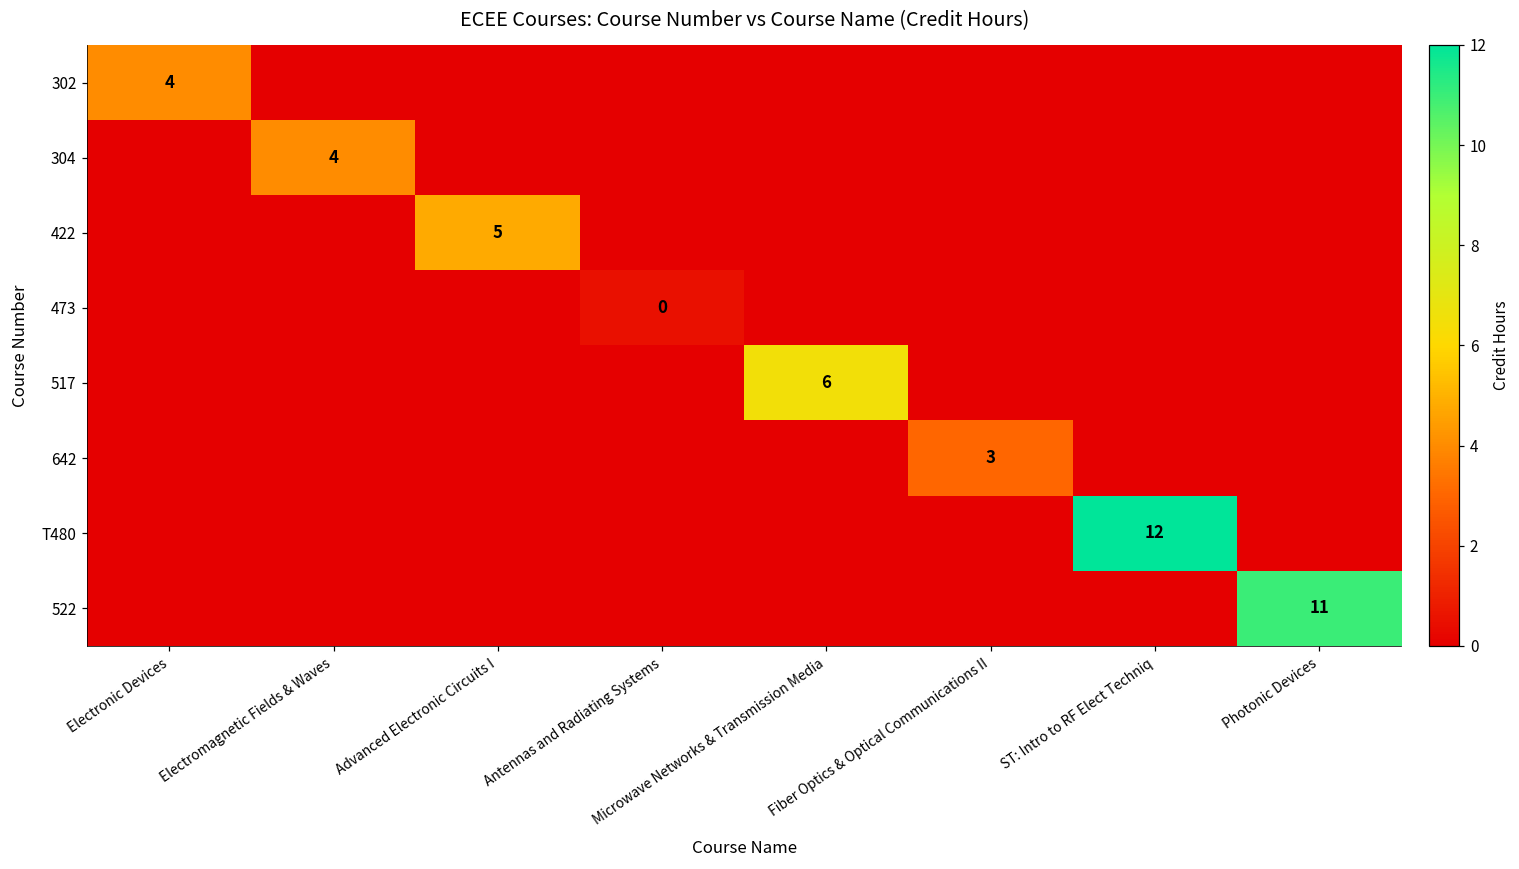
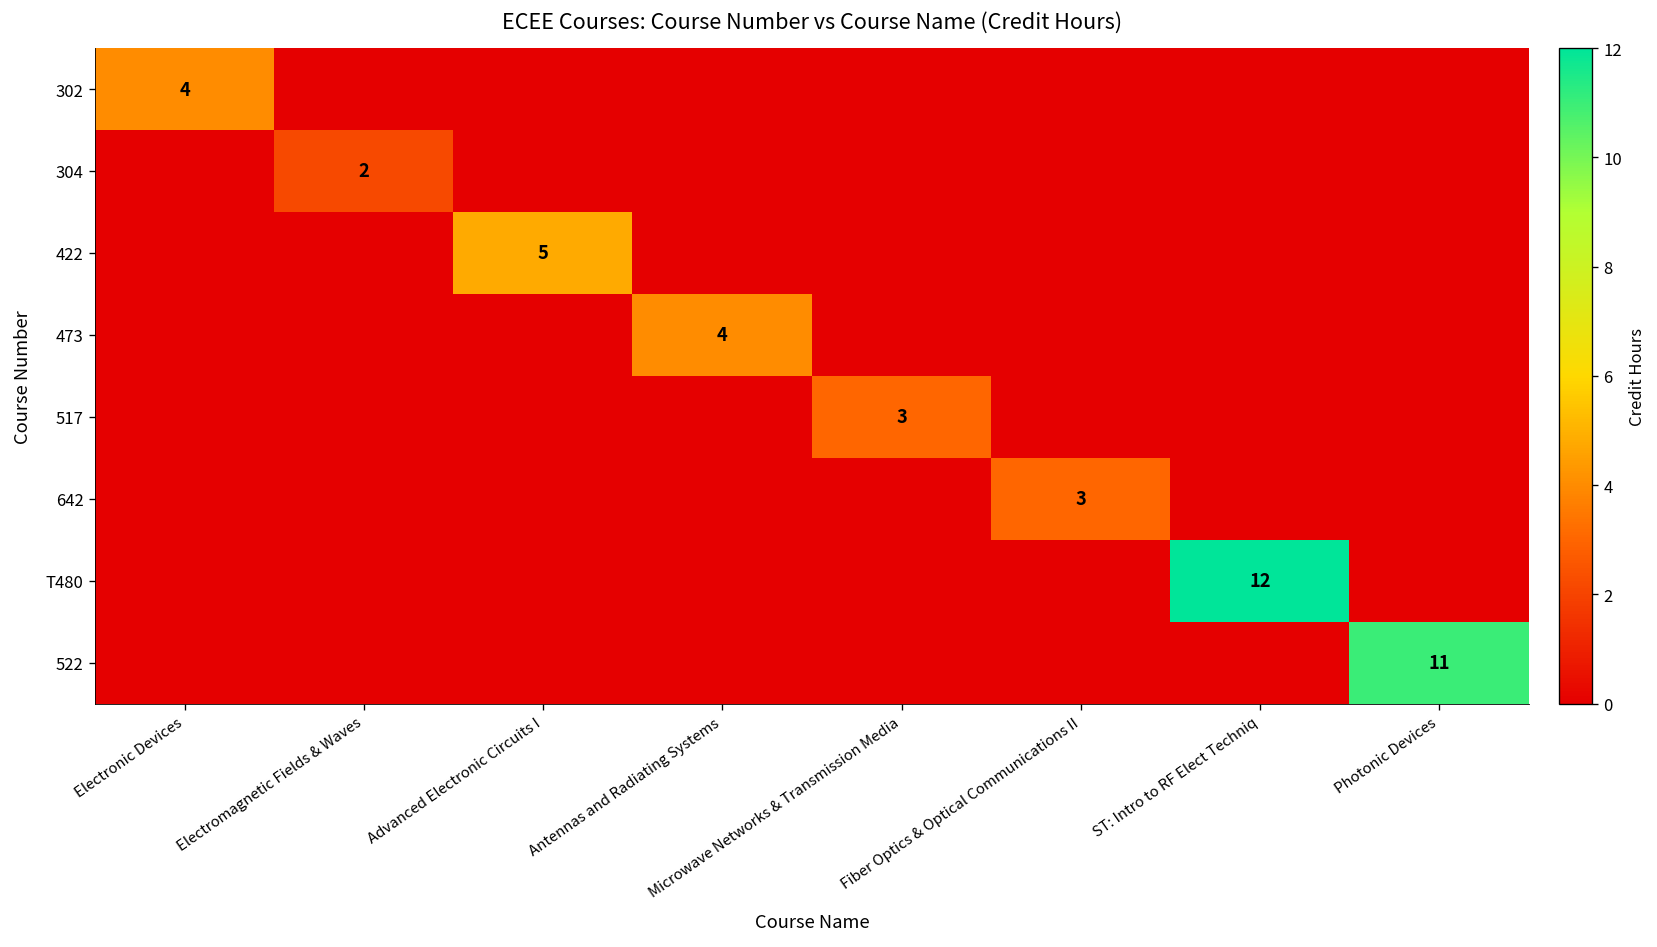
  {
    "302": {
      "Electronic Devices": 4
    },
    "304": {
-     "Electromagnetic Fields & Waves": 4
+     "Electromagnetic Fields & Waves": 2
    },
    "422": {
      "Advanced Electronic Circuits I": 5
    },
    "473": {
-     "Antennas and Radiating Systems": 0
+     "Antennas and Radiating Systems": 4
    },
    "517": {
-     "Microwave Networks & Transmission Media": 6
+     "Microwave Networks & Transmission Media": 3
    },
    "642": {
      "Fiber Optics & Optical Communications II": 3
    },
    "T480": {
      "ST: Intro to RF Elect Techniq": 12
    },
    "522": {
      "Photonic Devices": 11
    }
  }
